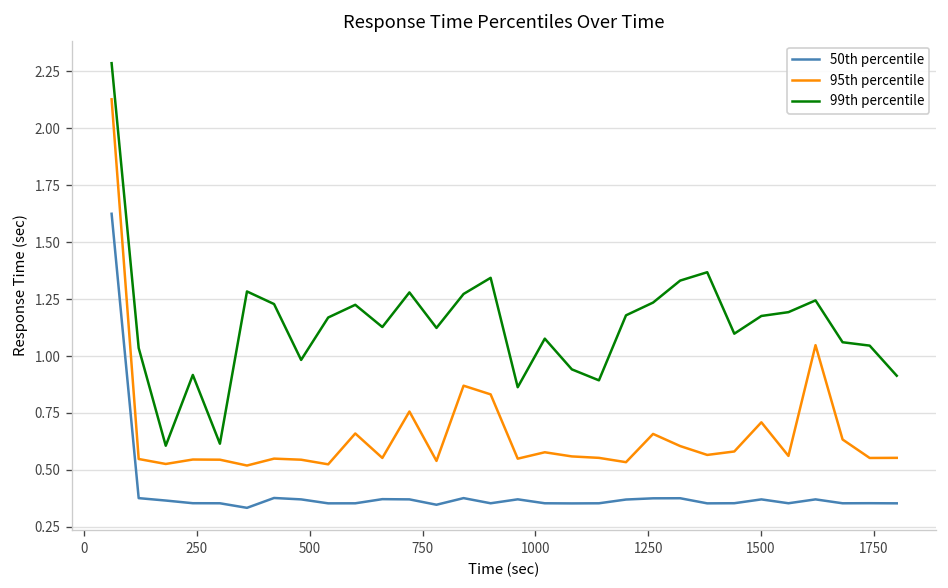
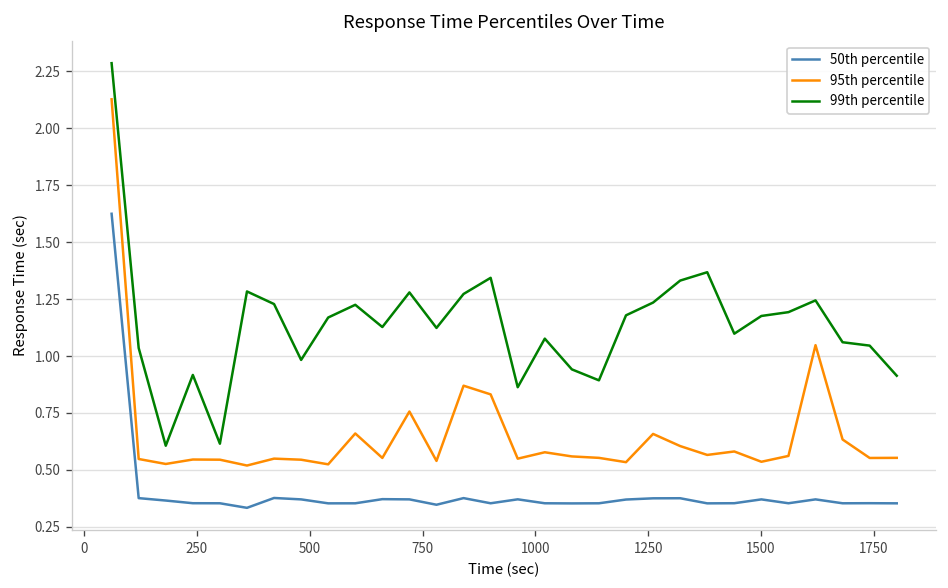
  {
    "50th percentile": {
      "1500": 0.37
    },
    "95th percentile": {
-     "1500": 0.71
+     "1500": 0.54
    },
    "99th percentile": {
      "1500": 1.18
    }
  }
